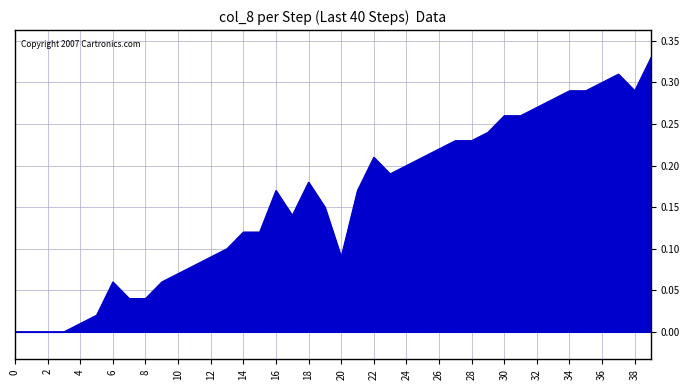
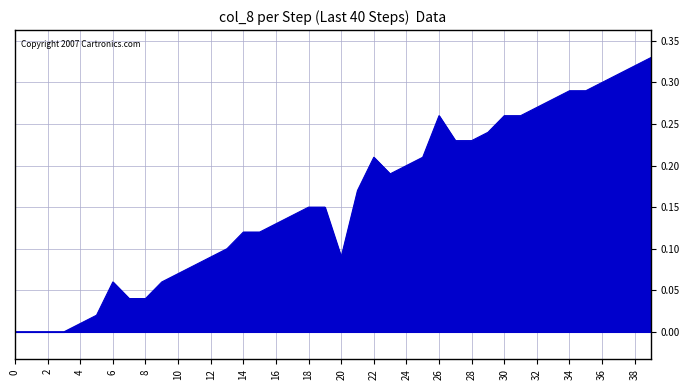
  {
    "0": 0.00,
    "2": 0.00,
    "4": 0.01,
    "6": 0.06,
    "8": 0.04,
    "10": 0.07,
    "12": 0.09,
    "14": 0.12,
-   "16": 0.17,
-   "18": 0.18,
+   "16": 0.13,
+   "18": 0.15,
    "20": 0.09,
    "22": 0.21,
    "24": 0.20,
-   "26": 0.22,
+   "26": 0.26,
    "28": 0.23,
    "30": 0.26,
    "32": 0.27,
    "34": 0.29,
    "36": 0.30,
-   "38": 0.29
+   "38": 0.32
  }
